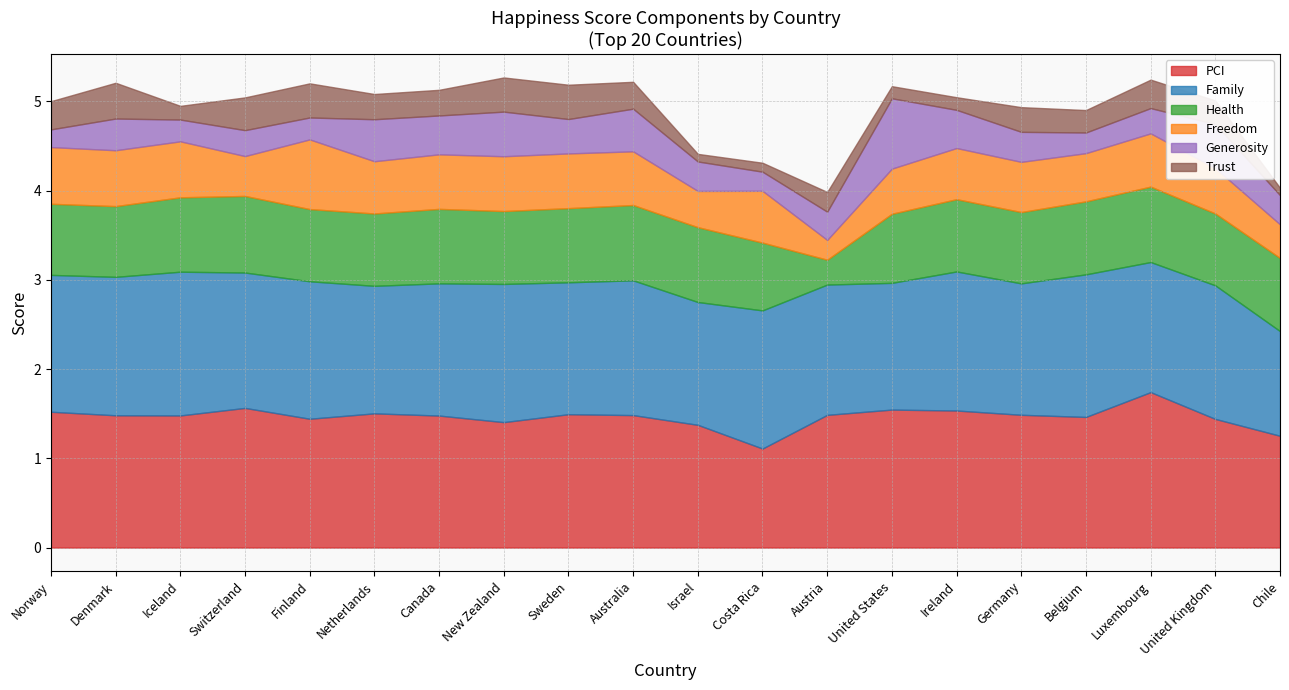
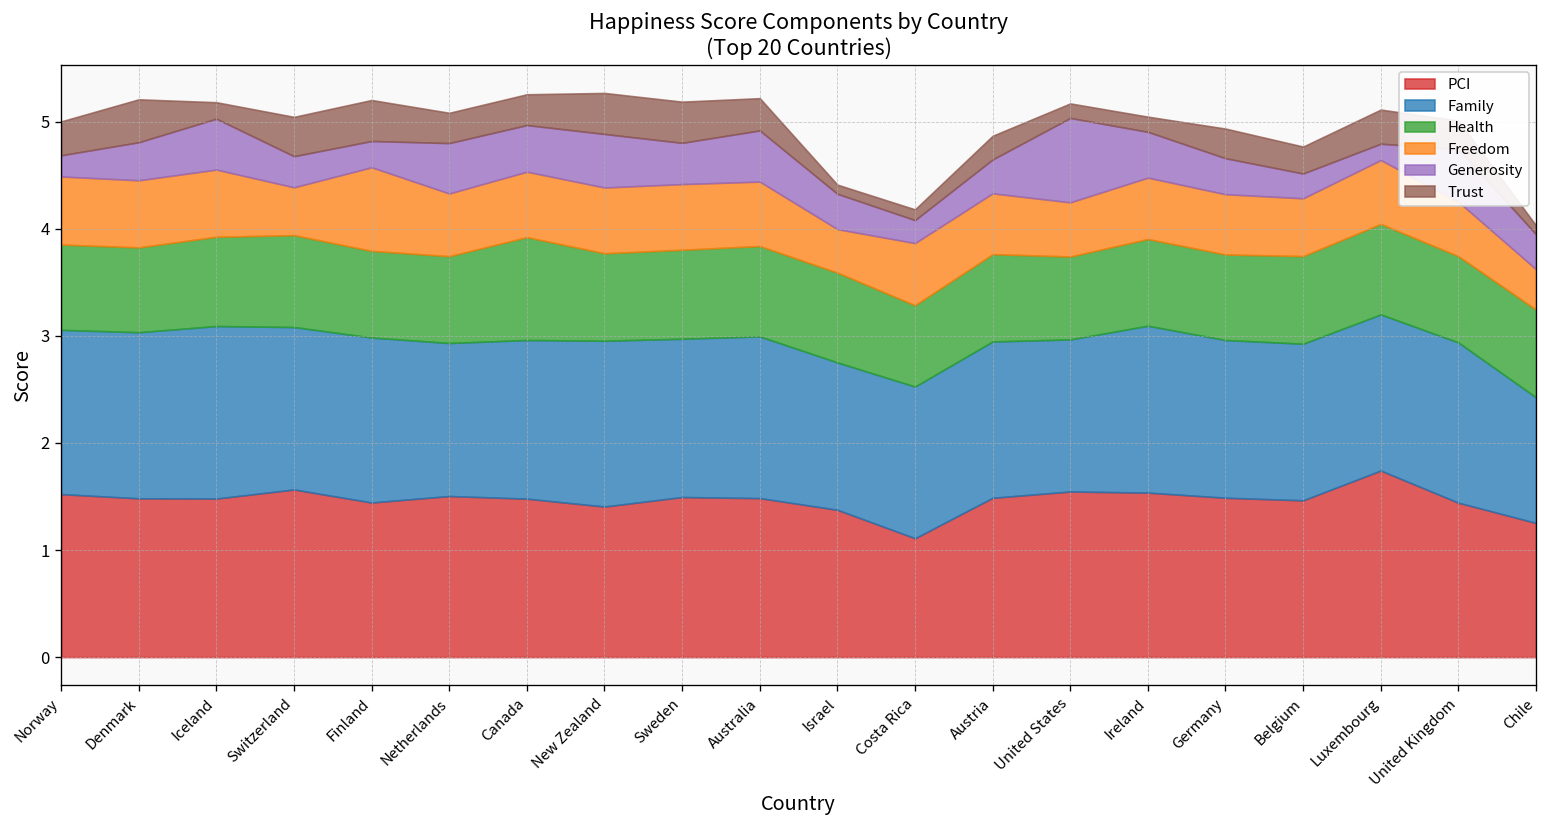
  {
    "PCI": {
      "Norway": 1.5,
      "Denmark": 1.5,
      "Iceland": 1.5,
      "Switzerland": 1.6,
      "Finland": 1.4,
      "Netherlands": 1.5,
      "Canada": 1.5,
      "New Zealand": 1.4,
      "Sweden": 1.5,
      "Australia": 1.5,
      "Israel": 1.4,
      "Costa Rica": 1.1,
      "Austria": 1.5,
      "United States": 1.5,
      "Ireland": 1.5,
      "Germany": 1.5,
      "Belgium": 1.5,
      "Luxembourg": 1.7,
      "United Kingdom": 1.4,
      "Chile": 1.3
    },
    "Family": {
      "Norway": 1.5,
      "Denmark": 1.6,
      "Iceland": 1.6,
      "Switzerland": 1.5,
      "Finland": 1.5,
      "Netherlands": 1.4,
      "Canada": 1.5,
      "New Zealand": 1.5,
      "Sweden": 1.5,
      "Australia": 1.5,
      "Israel": 1.4,
-     "Costa Rica": 1.5,
+     "Costa Rica": 1.4,
      "Austria": 1.5,
      "United States": 1.4,
      "Ireland": 1.6,
      "Germany": 1.5,
-     "Belgium": 1.6,
+     "Belgium": 1.5,
      "Luxembourg": 1.5,
      "United Kingdom": 1.5,
      "Chile": 1.2
    },
    "Health": {
      "Norway": 0.8,
      "Denmark": 0.8,
      "Iceland": 0.8,
      "Switzerland": 0.9,
      "Finland": 0.8,
      "Netherlands": 0.8,
-     "Canada": 0.8,
+     "Canada": 1.0,
      "New Zealand": 0.8,
      "Sweden": 0.8,
      "Australia": 0.8,
      "Israel": 0.8,
      "Costa Rica": 0.8,
-     "Austria": 0.3,
+     "Austria": 0.8,
      "United States": 0.8,
      "Ireland": 0.8,
      "Germany": 0.8,
      "Belgium": 0.8,
      "Luxembourg": 0.8,
      "United Kingdom": 0.8,
      "Chile": 0.8
    },
    "Freedom": {
      "Norway": 0.6,
      "Denmark": 0.6,
      "Iceland": 0.6,
      "Switzerland": 0.4,
      "Finland": 0.8,
      "Netherlands": 0.6,
      "Canada": 0.6,
      "New Zealand": 0.6,
      "Sweden": 0.6,
      "Australia": 0.6,
      "Israel": 0.4,
      "Costa Rica": 0.6,
-     "Austria": 0.2,
+     "Austria": 0.6,
      "United States": 0.5,
      "Ireland": 0.6,
      "Germany": 0.6,
      "Belgium": 0.5,
      "Luxembourg": 0.6,
      "Chile": 0.4
    },
    "Generosity": {
      "Norway": 0.2,
      "Denmark": 0.4,
-     "Iceland": 0.2,
+     "Iceland": 0.5,
      "Switzerland": 0.3,
      "Finland": 0.2,
      "Netherlands": 0.5,
      "Canada": 0.4,
      "New Zealand": 0.5,
      "Sweden": 0.4,
      "Australia": 0.5,
      "Israel": 0.3,
      "Costa Rica": 0.2,
      "Austria": 0.3,
      "United States": 0.8,
      "Ireland": 0.4,
      "Germany": 0.3,
      "Belgium": 0.2,
-     "Luxembourg": 0.3,
+     "Luxembourg": 0.2,
      "Chile": 0.3
    },
    "Trust": {
      "Norway": 0.3,
      "Denmark": 0.4,
      "Iceland": 0.2,
      "Switzerland": 0.4,
      "Finland": 0.4,
      "Netherlands": 0.3,
      "Canada": 0.3,
      "New Zealand": 0.4,
      "Sweden": 0.4,
      "Australia": 0.3,
      "Israel": 0.1,
      "Costa Rica": 0.1,
      "Austria": 0.2,
      "United States": 0.1,
      "Ireland": 0.1,
      "Germany": 0.3,
      "Belgium": 0.3,
      "Luxembourg": 0.3,
      "Chile": 0.1
    }
  }
